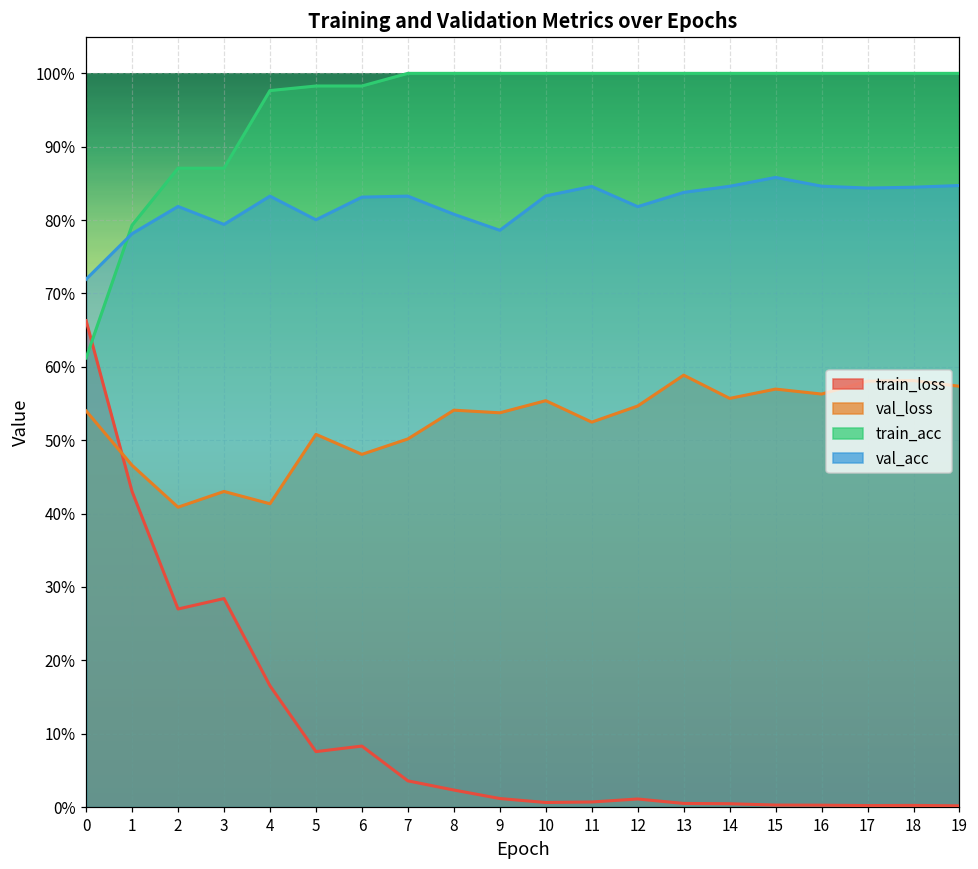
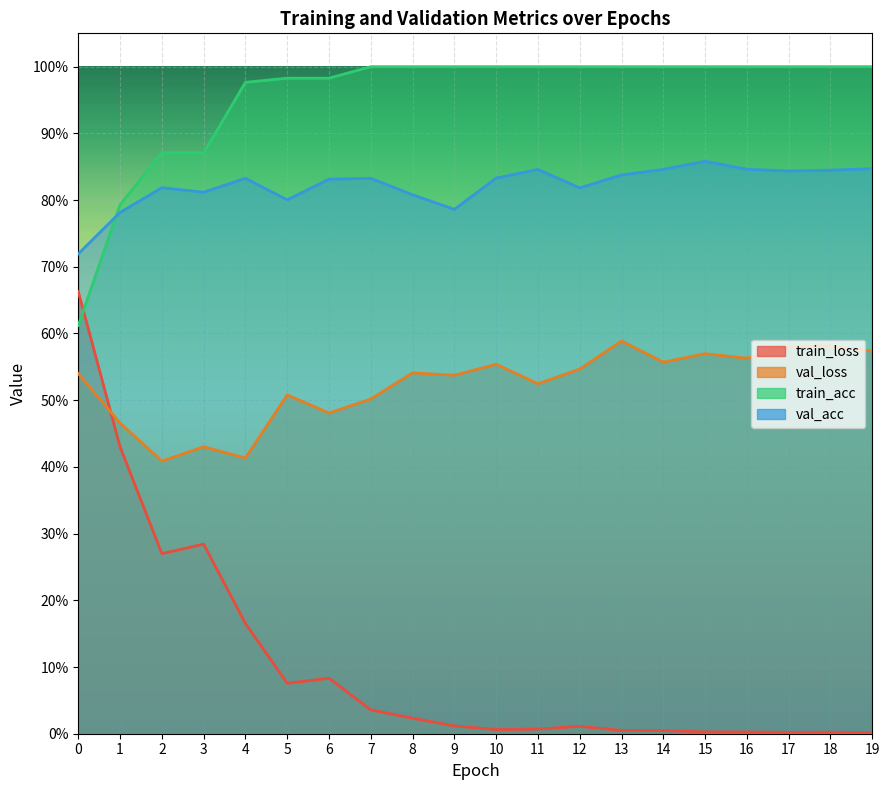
  {
    "train_acc": {
      "0": "61%",
      "1": "79%",
      "2": "87%",
      "3": "87%",
      "4": "98%",
      "5": "98%",
      "6": "98%",
      "7": "100%",
      "8": "100%",
      "9": "100%",
      "10": "100%",
      "11": "100%",
      "12": "100%",
      "13": "100%",
      "14": "100%",
      "15": "100%",
      "16": "100%",
      "17": "100%",
      "18": "100%",
      "19": "100%"
    },
    "val_acc": {
      "0": "72%",
      "1": "78%",
      "2": "82%",
-     "3": "79%",
+     "3": "81%",
      "4": "83%",
      "5": "80%",
      "6": "83%",
      "7": "83%",
      "8": "81%",
      "9": "79%",
      "10": "83%",
      "11": "85%",
      "12": "82%",
      "13": "84%",
      "14": "85%",
      "15": "86%",
      "16": "85%",
      "17": "84%",
      "18": "84%",
      "19": "85%"
    }
  }
